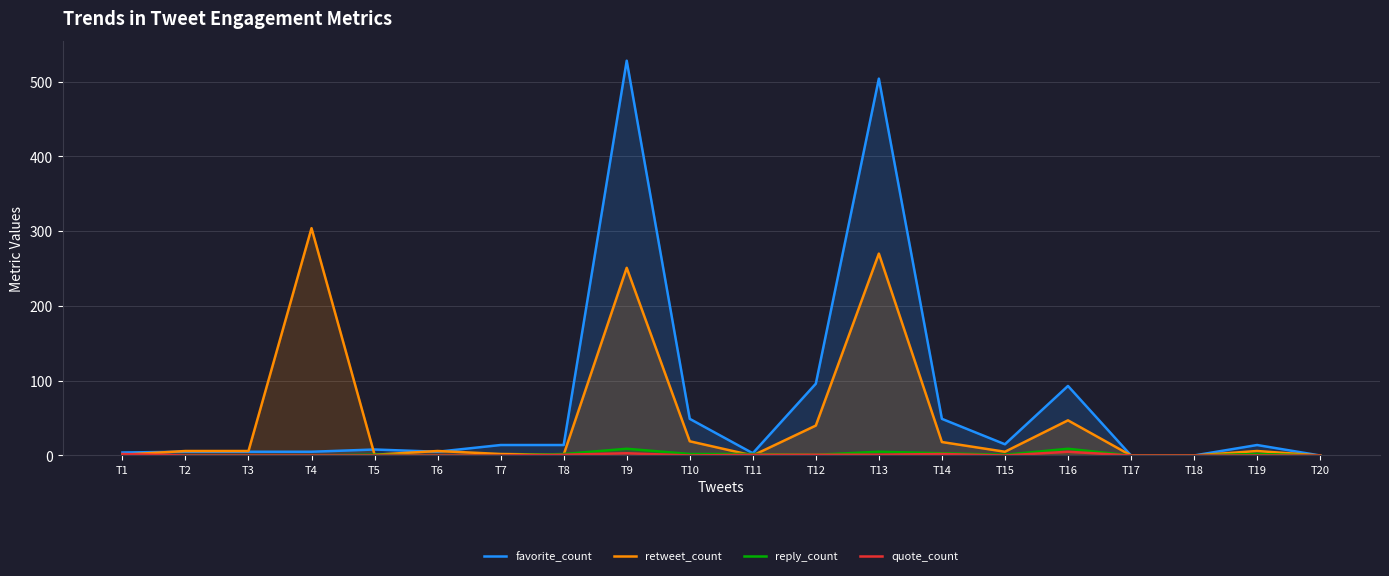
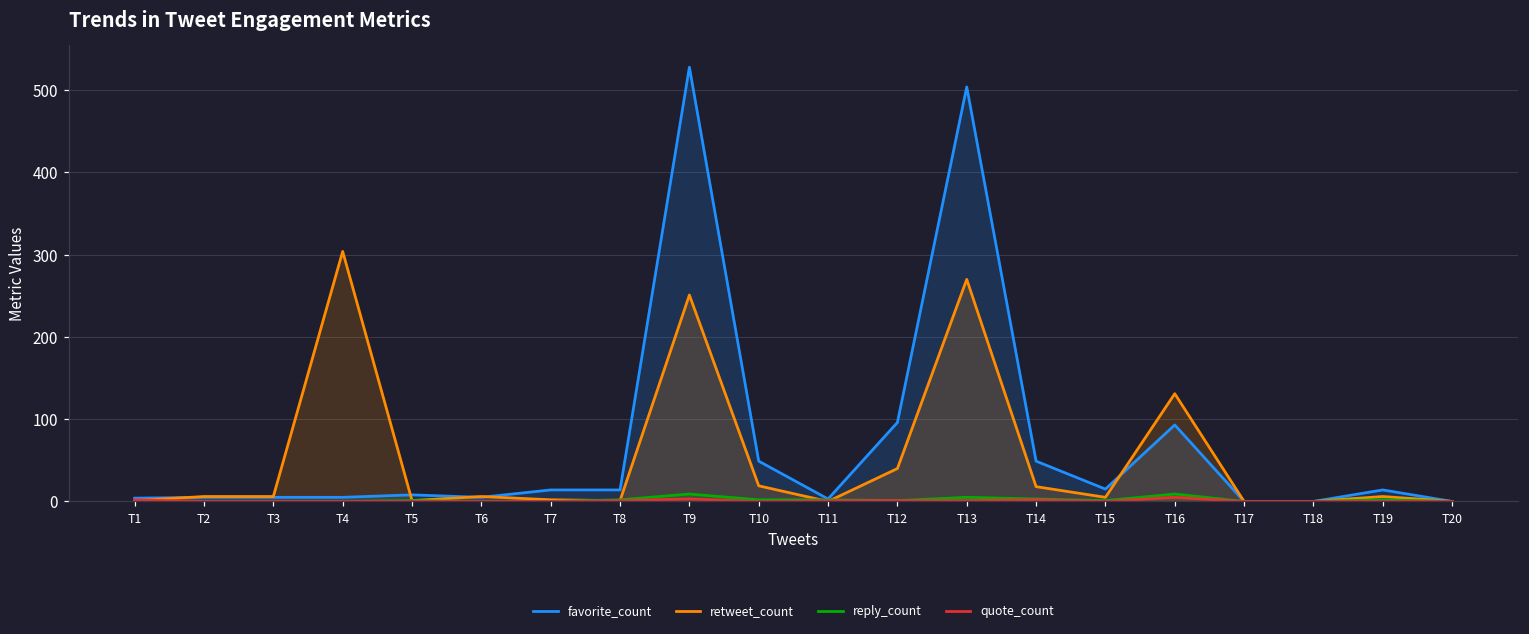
  {
    "favorite_count": {
      "T4": 10,
      "T5": 10,
      "T7": 10,
      "T8": 10,
      "T9": 530,
      "T10": 50,
      "T12": 100,
      "T13": 500,
      "T14": 50,
      "T15": 20,
      "T16": 90,
      "T19": 10
    },
    "retweet_count": {
      "T4": 300,
      "T9": 250,
      "T10": 20,
      "T12": 40,
      "T13": 270,
      "T14": 20,
      "T15": 10,
-     "T16": 50,
+     "T16": 130,
      "T19": 10
    },
    "reply_count": {
      "T9": 10,
      "T13": 10,
      "T16": 10
    },
    "quote_count": {
      "T9": 0,
      "T13": 0,
      "T16": 10
    }
  }
